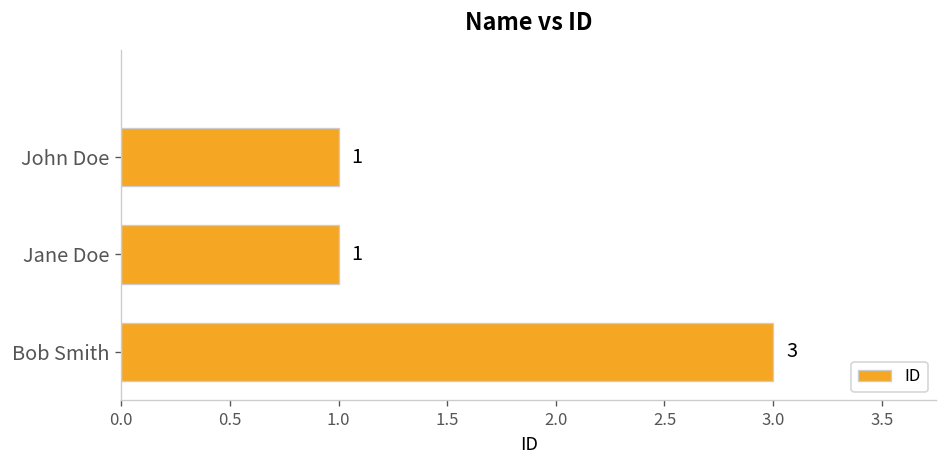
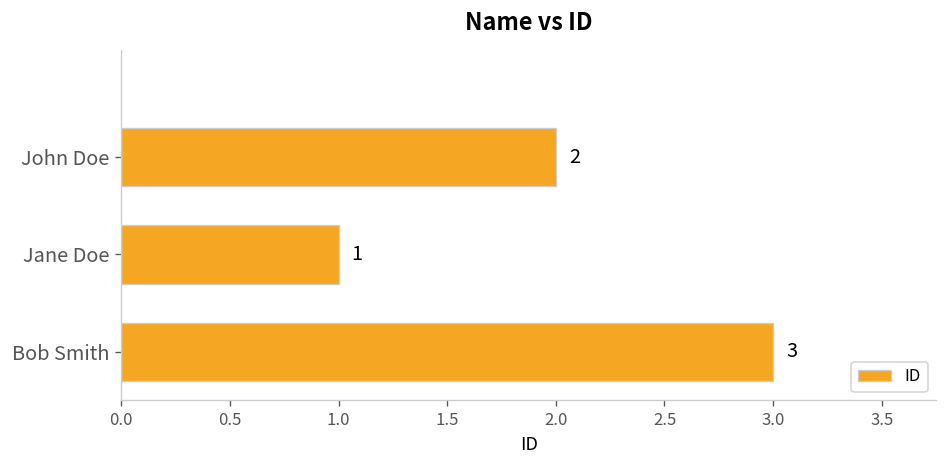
  {
-   "John Doe": 1,
+   "John Doe": 2,
    "Jane Doe": 1,
    "Bob Smith": 3
  }
